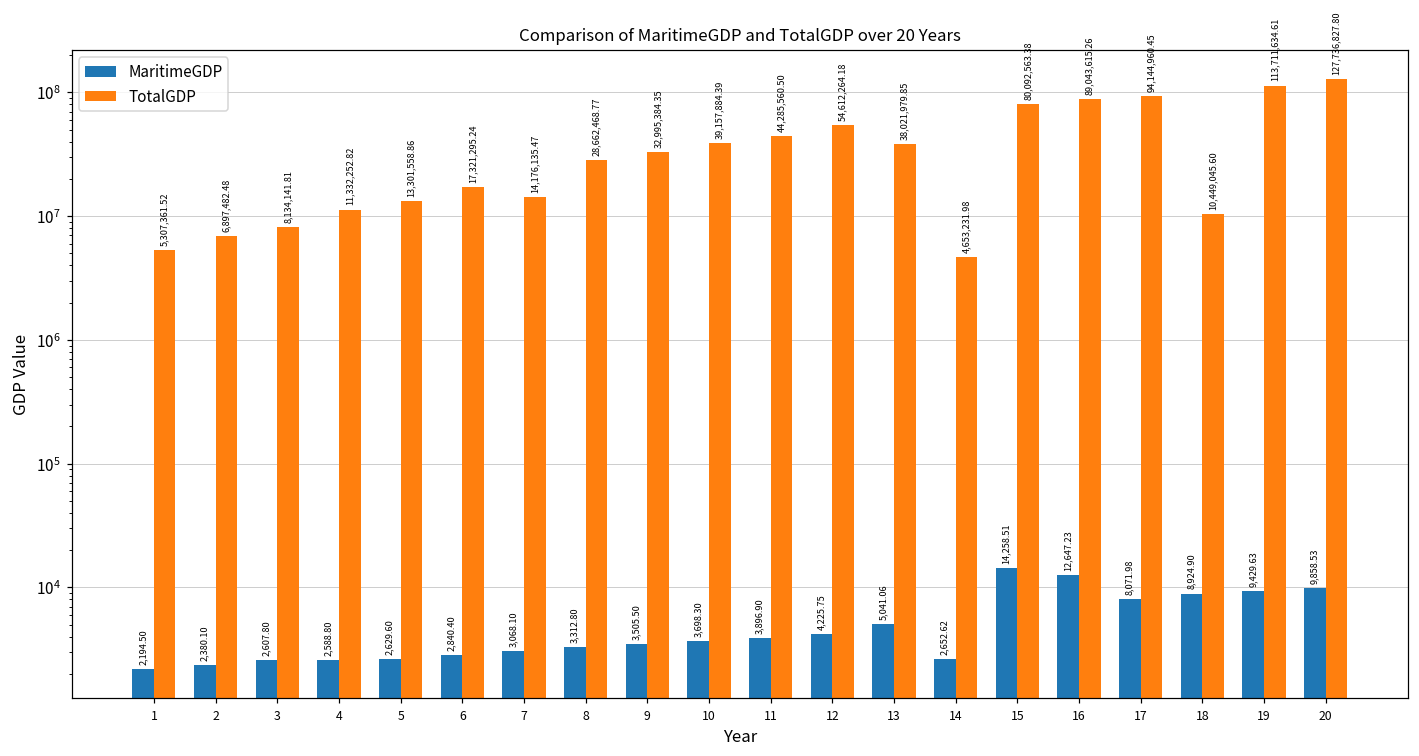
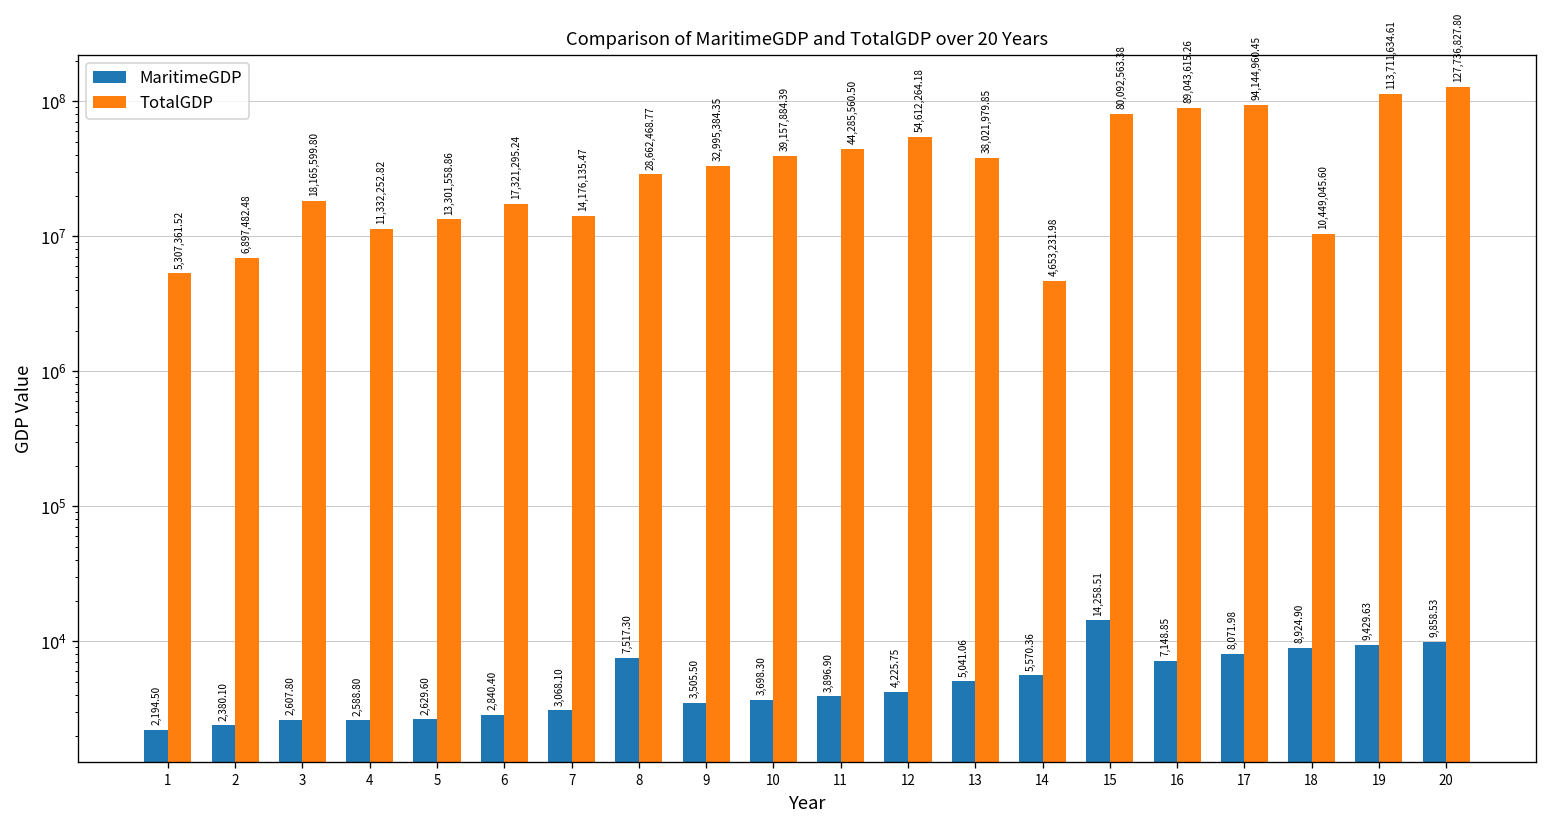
  {
    "MaritimeGDP": {
      "1": "2,194.50",
      "2": "2,380.10",
      "3": "2,607.80",
      "4": "2,588.80",
      "5": "2,629.60",
      "6": "2,840.40",
      "7": "3,068.10",
-     "8": "3,312.80",
+     "8": "7,517.30",
      "9": "3,505.50",
      "10": "3,698.30",
      "11": "3,896.90",
      "12": "4,225.75",
      "13": "5,041.06",
-     "14": "2,652.62",
+     "14": "5,570.36",
      "15": "14,258.51",
-     "16": "12,647.23",
+     "16": "7,148.85",
      "17": "8,071.98",
      "18": "8,924.90",
      "19": "9,429.63",
      "20": "9,858.53"
    },
    "TotalGDP": {
      "1": "5,307,361.52",
      "2": "6,897,482.48",
-     "3": "8,134,141.81",
+     "3": "18,165,599.80",
      "4": "11,332,252.82",
      "5": "13,301,558.86",
      "6": "17,321,295.24",
      "7": "14,176,135.47",
      "8": "28,662,468.77",
      "9": "32,995,384.35",
      "10": "39,157,884.39",
      "11": "44,285,560.50",
      "12": "54,612,264.18",
      "13": "38,021,979.85",
      "14": "4,653,231.98",
      "15": "80,092,563.38",
      "16": "89,043,615.26",
      "17": "94,144,960.45",
      "18": "10,449,045.60",
      "19": "113,711,634.61",
      "20": "127,736,827.80"
    }
  }
